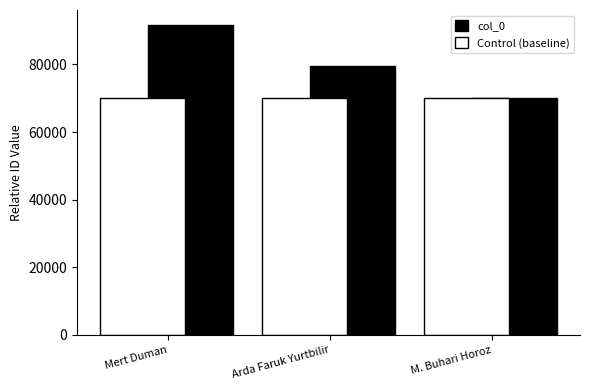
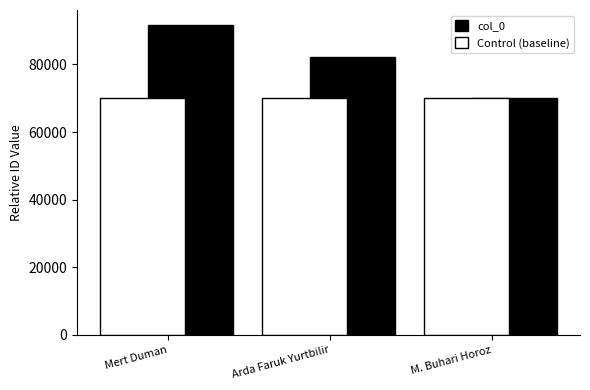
  {
    "col_0": {
      "Mert Duman": 92000,
-     "Arda Faruk Yurtbilir": 80000,
+     "Arda Faruk Yurtbilir": 82000,
      "M. Buhari Horoz": 70000
    },
    "Control (baseline)": {
      "Mert Duman": 70000,
      "Arda Faruk Yurtbilir": 70000,
      "M. Buhari Horoz": 70000
    }
  }
